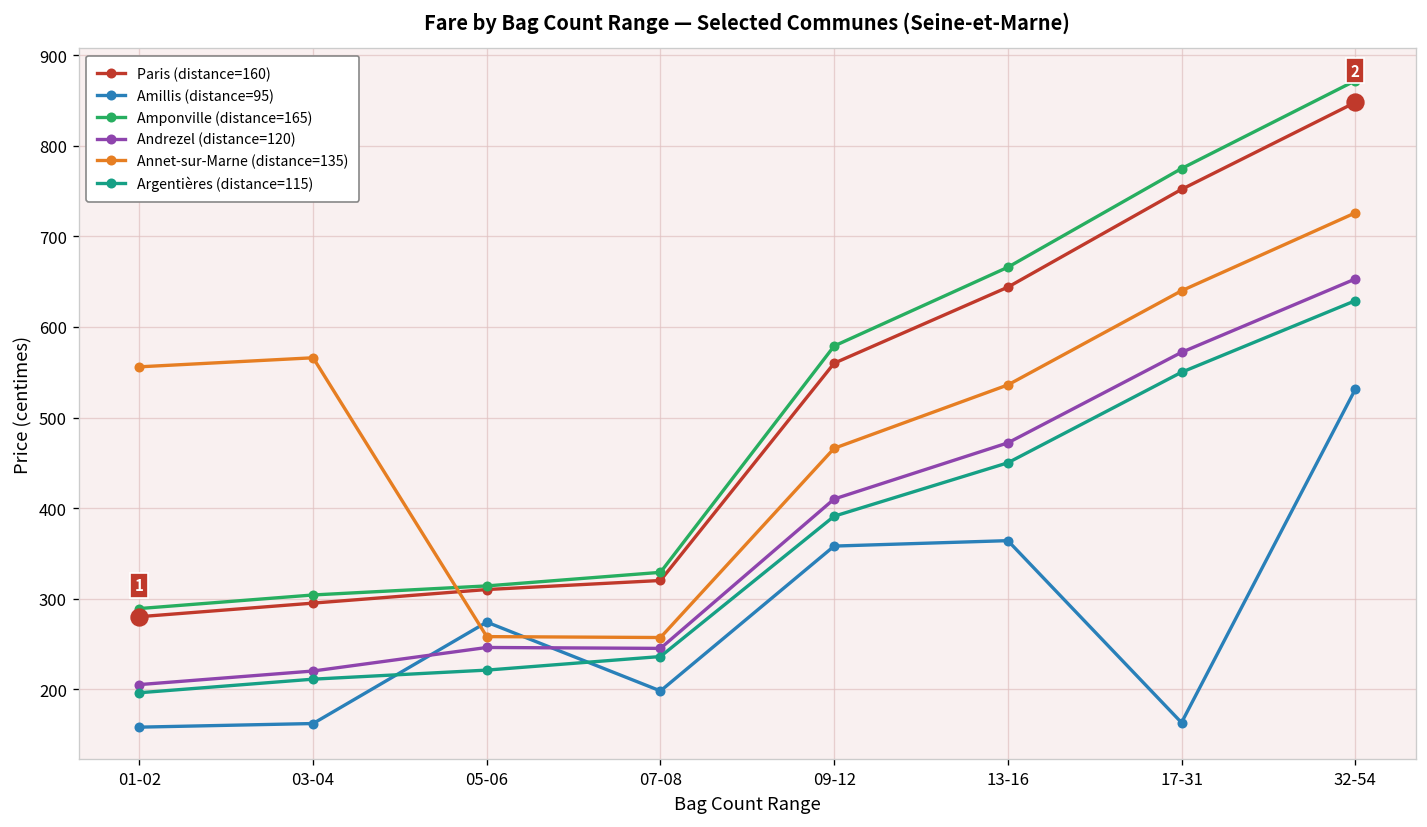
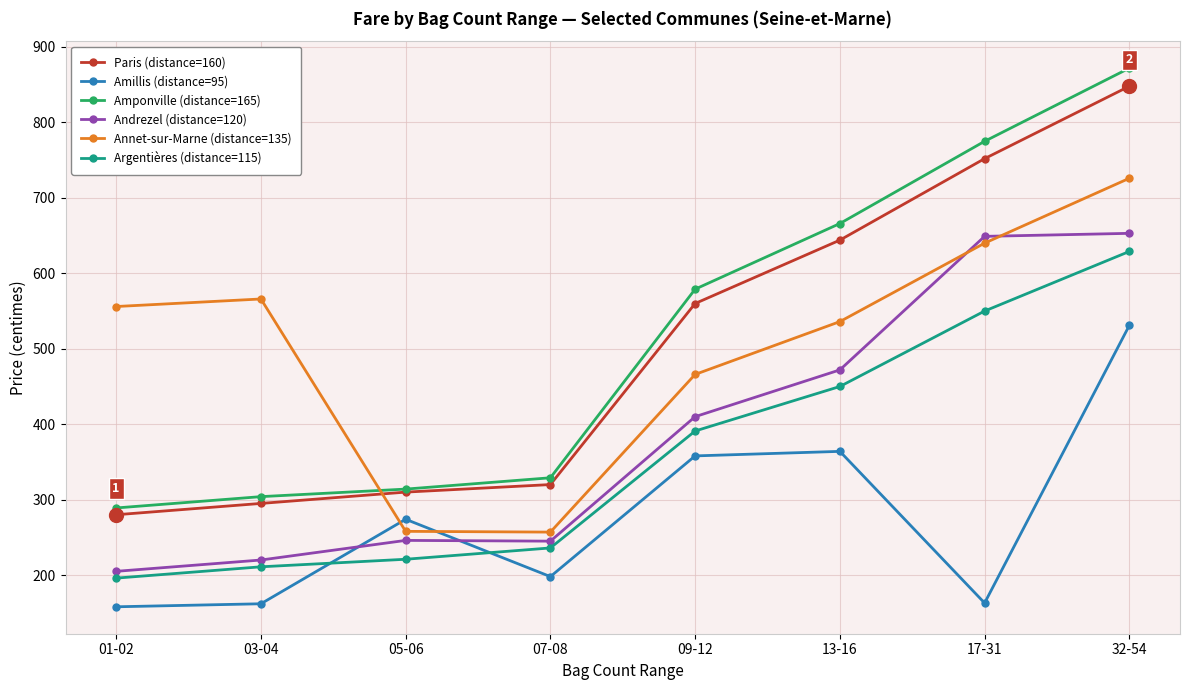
  {
    "Amillis (distance=95)": {
      "01-02": 160,
      "03-04": 160,
      "05-06": 270,
      "07-08": 200,
      "09-12": 360,
      "13-16": 360,
      "17-31": 160,
      "32-54": 530
    },
    "Andrezel (distance=120)": {
      "01-02": 210,
      "03-04": 220,
      "05-06": 250,
      "07-08": 250,
      "09-12": 410,
      "13-16": 470,
-     "17-31": 570,
+     "17-31": 650,
      "32-54": 650
    },
    "Annet-sur-Marne (distance=135)": {
      "01-02": 560,
      "03-04": 570,
      "05-06": 260,
      "07-08": 260,
      "09-12": 470,
      "13-16": 540,
      "17-31": 640,
      "32-54": 730
    }
  }
